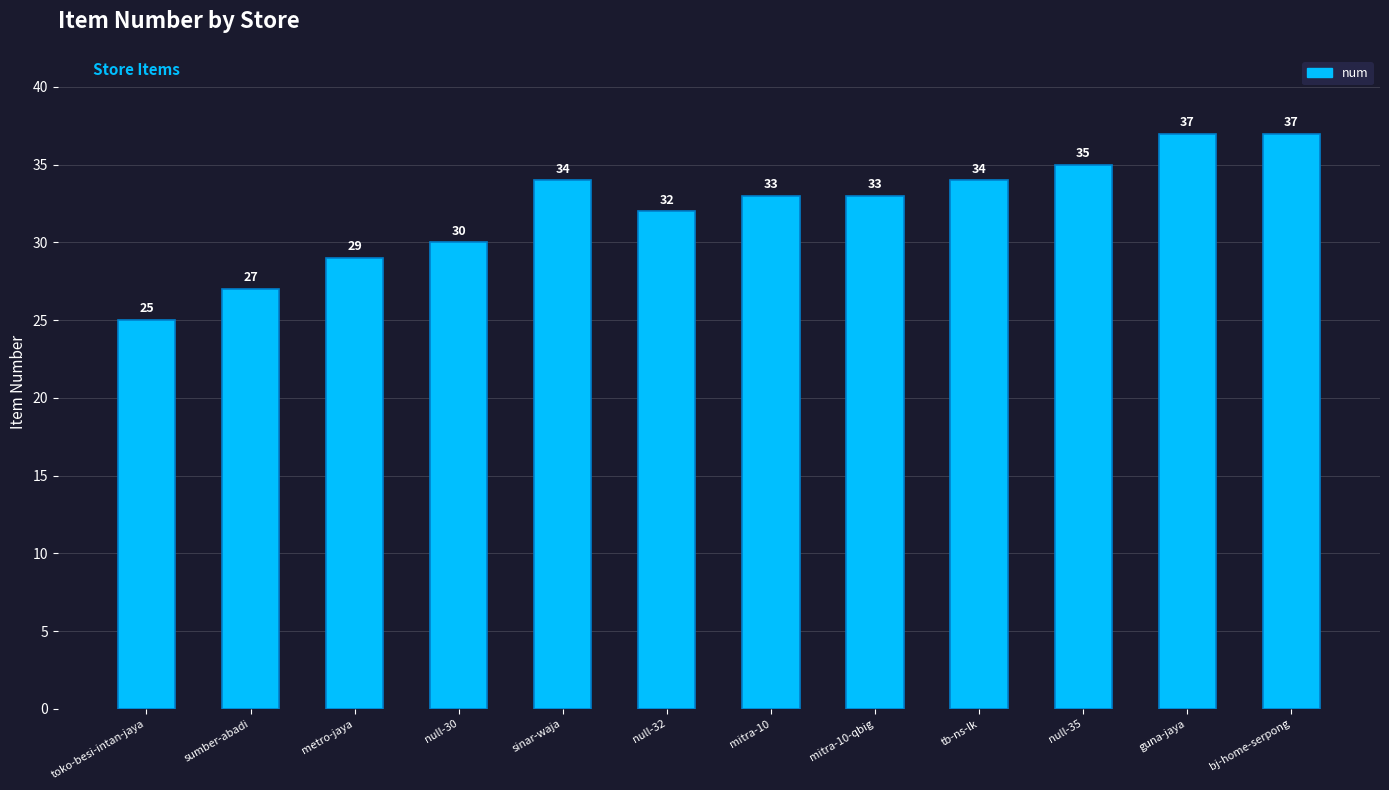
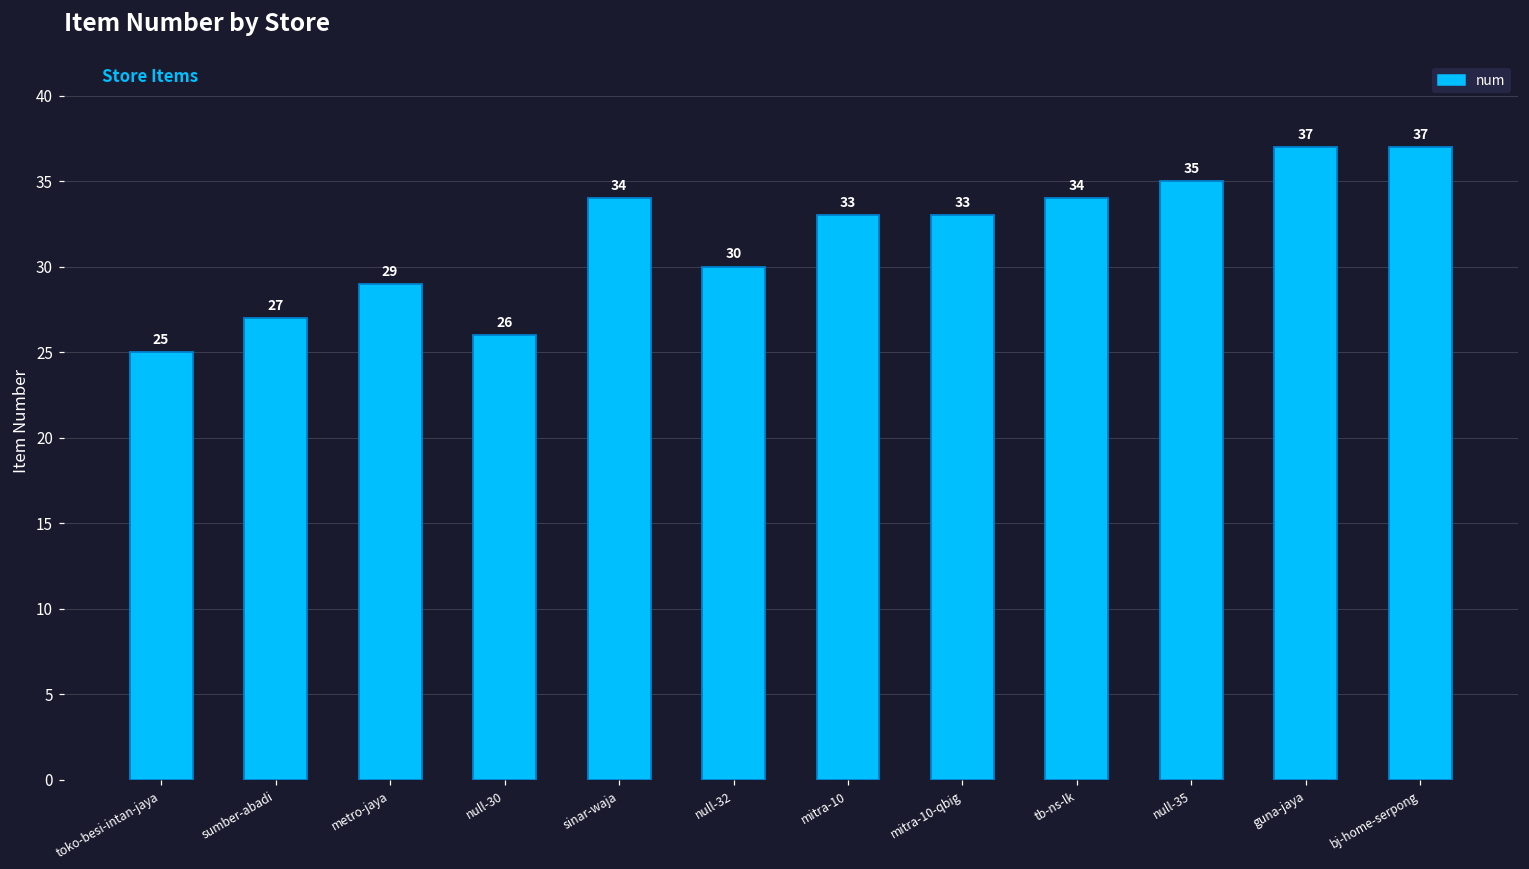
  {
    "toko-besi-intan-jaya": 25,
    "sumber-abadi": 27,
    "metro-jaya": 29,
-   "null-30": 30,
+   "null-30": 26,
    "sinar-waja": 34,
-   "null-32": 32,
+   "null-32": 30,
    "mitra-10": 33,
    "mitra-10-qbig": 33,
    "tb-ns-lk": 34,
    "null-35": 35,
    "guna-jaya": 37,
    "bj-home-serpong": 37
  }
